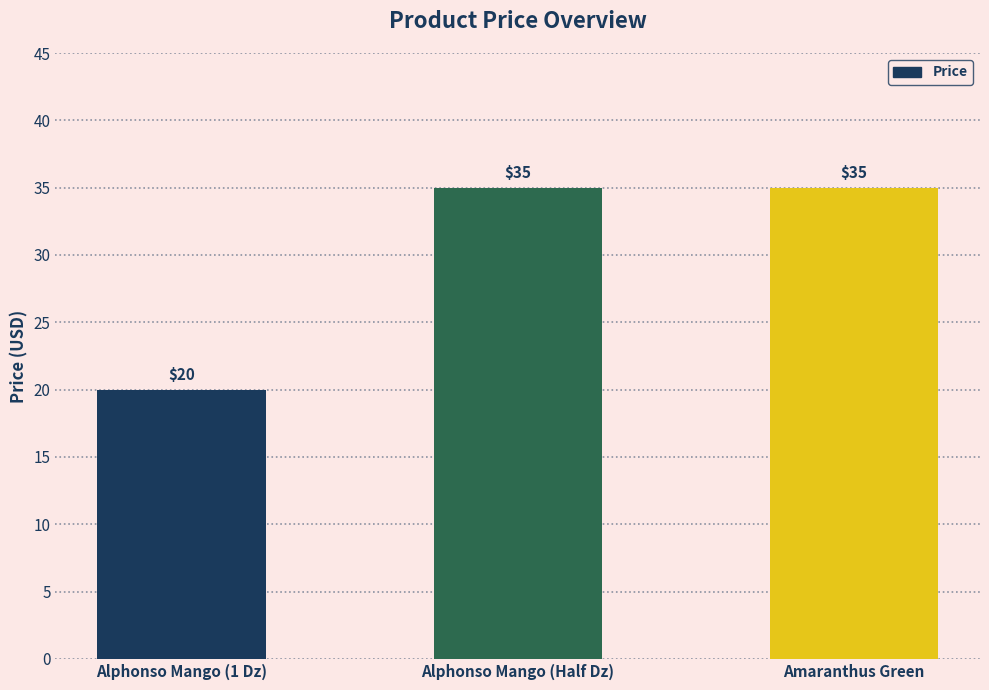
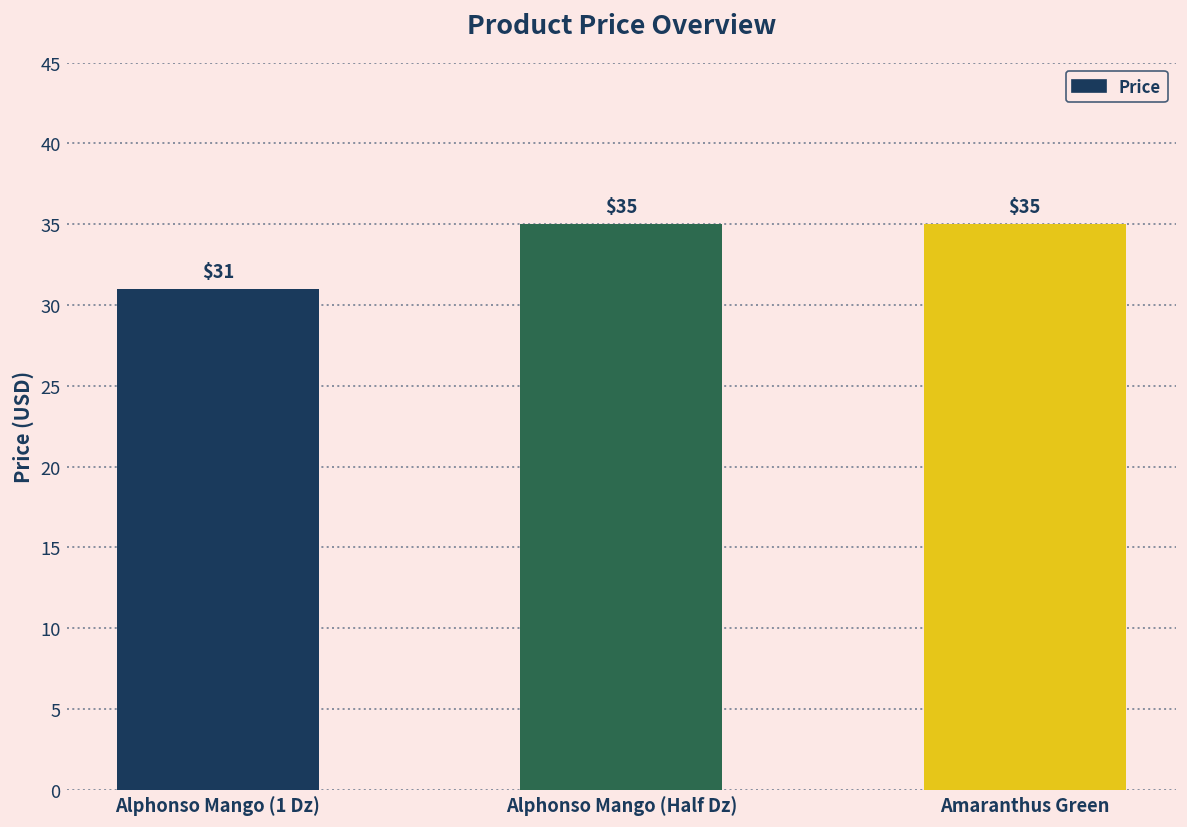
  {
-   "Alphonso Mango (1 Dz)": "$20",
+   "Alphonso Mango (1 Dz)": "$31",
    "Alphonso Mango (Half Dz)": "$35",
    "Amaranthus Green": "$35"
  }
